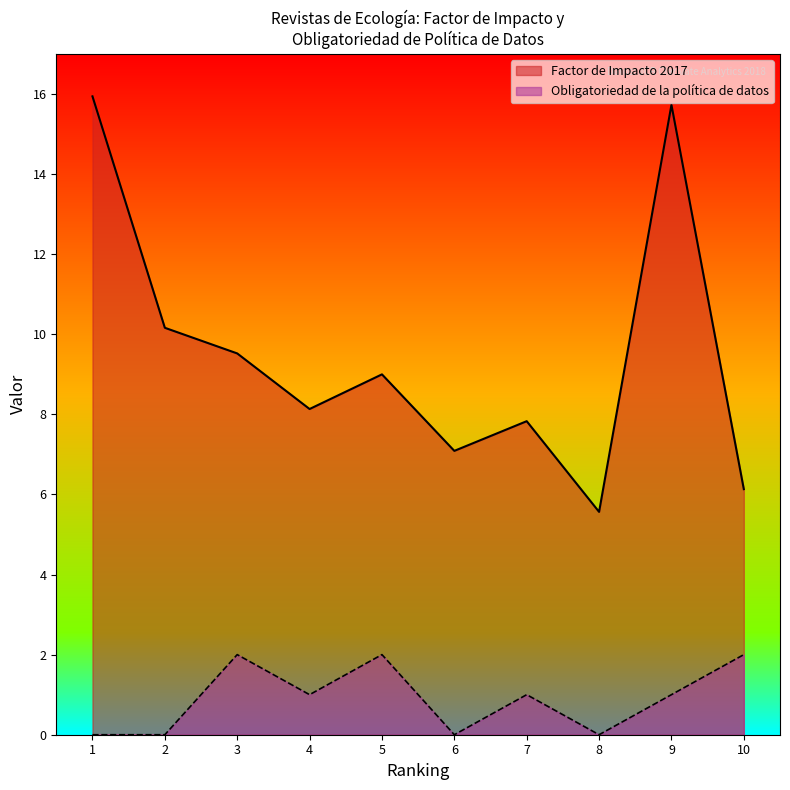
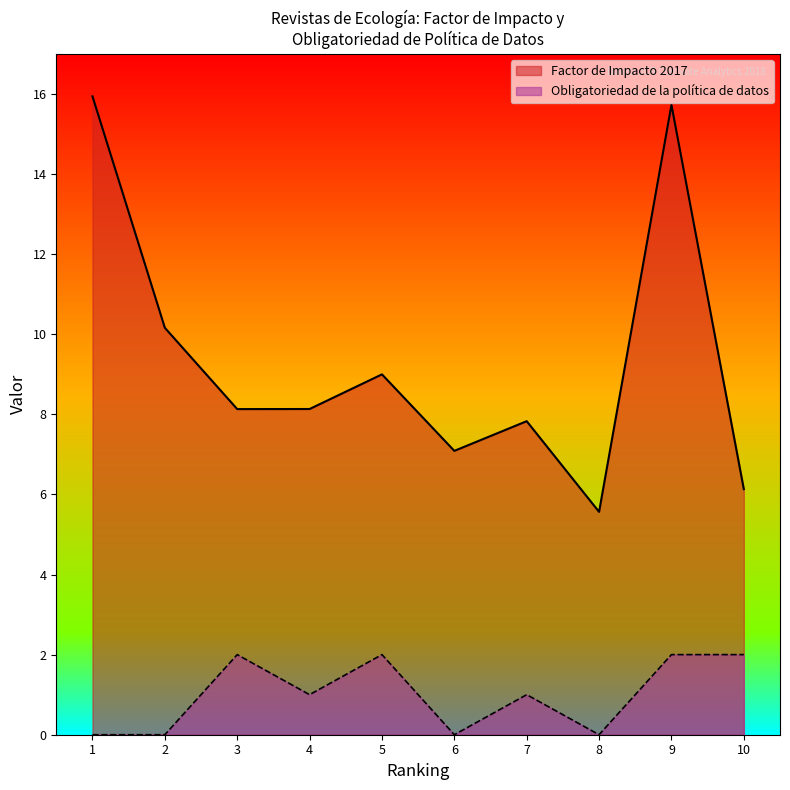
  {
    "Factor de Impacto 2017": {
      "1": 15.9,
      "2": 10.2,
-     "3": 9.5,
+     "3": 8.1,
      "4": 8.1,
      "5": 9.0,
      "6": 7.1,
      "7": 7.8,
      "8": 5.6,
      "9": 15.7,
      "10": 6.1
    },
    "Obligatoriedad de la política de datos": {
      "1": 0,
      "2": 0,
      "3": 2,
      "4": 1,
      "5": 2,
      "6": 0,
      "7": 1,
      "8": 0,
-     "9": 1,
+     "9": 2,
      "10": 2
    }
  }
